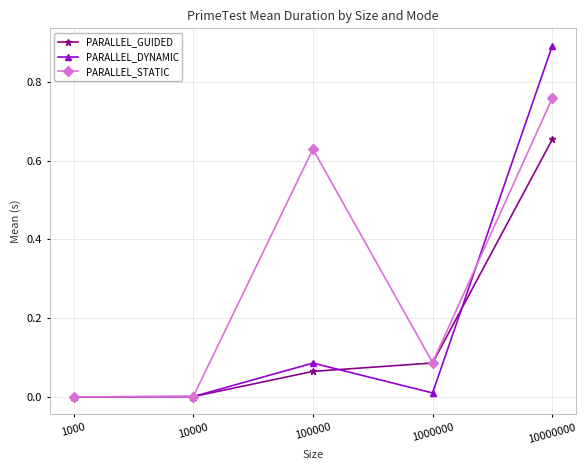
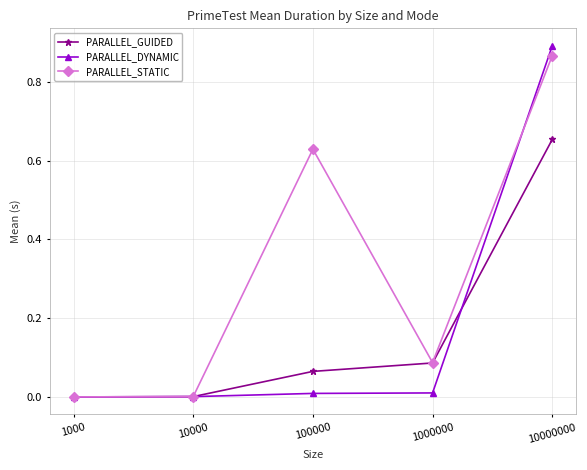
  {
    "PARALLEL_GUIDED": {
      "100000": 0.06,
      "10000000": 0.65
    },
    "PARALLEL_DYNAMIC": {
-     "100000": 0.09,
+     "100000": 0.01,
      "1000000": 0.01,
      "10000000": 0.89
    },
    "PARALLEL_STATIC": {
      "100000": 0.63,
-     "10000000": 0.76
+     "10000000": 0.87
    }
  }
